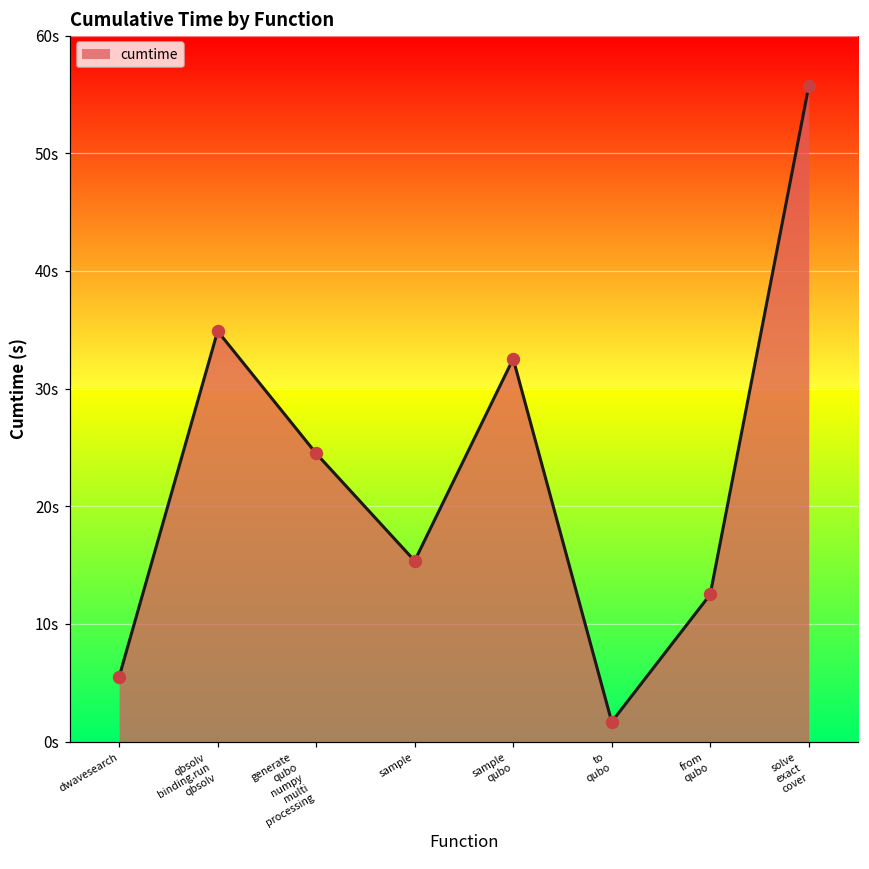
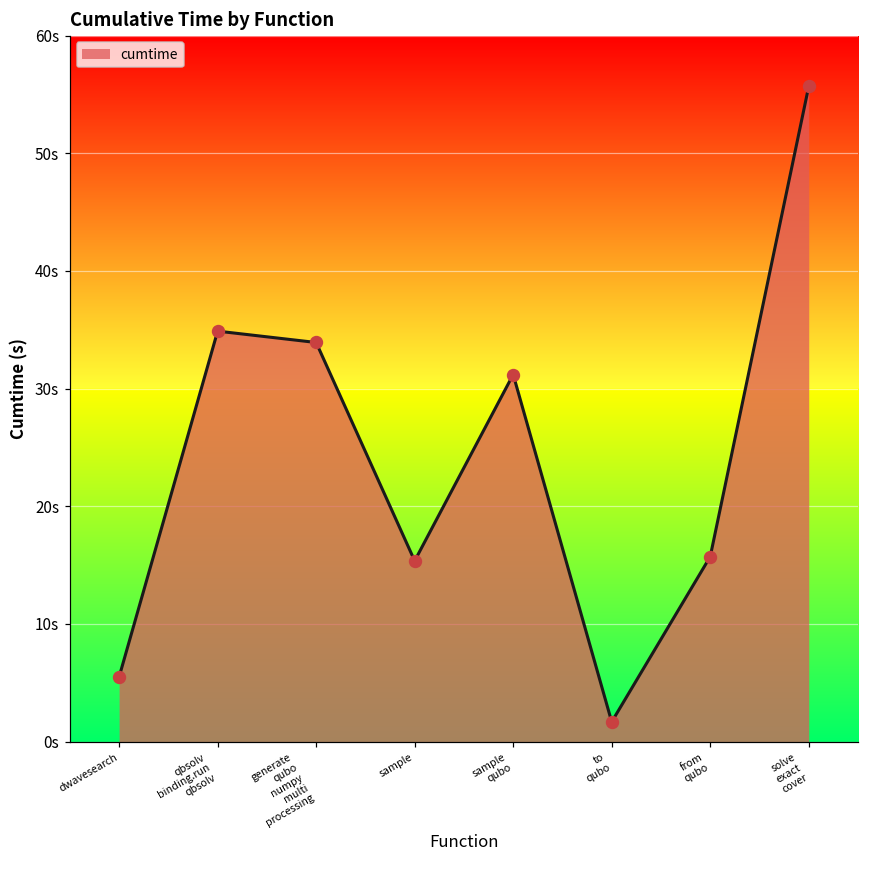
  {
    "dwavesearch": "5.5s",
    "qbsolv binding.run qbsolv": "34.9s",
-   "generate qubo numpy multi processing": "24.5s",
+   "generate qubo numpy multi processing": "33.9s",
    "sample": "15.4s",
-   "sample qubo": "32.5s",
+   "sample qubo": "31.2s",
    "to qubo": "1.7s",
-   "from qubo": "12.5s",
+   "from qubo": "15.7s",
    "solve exact cover": "55.7s"
  }
